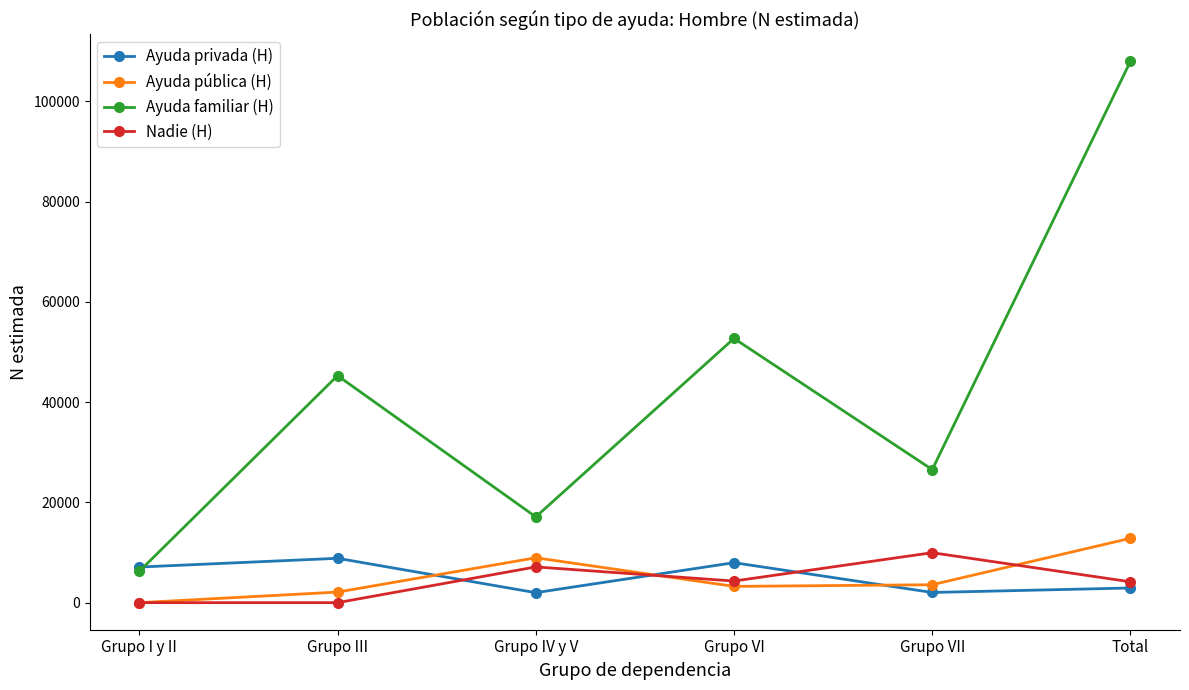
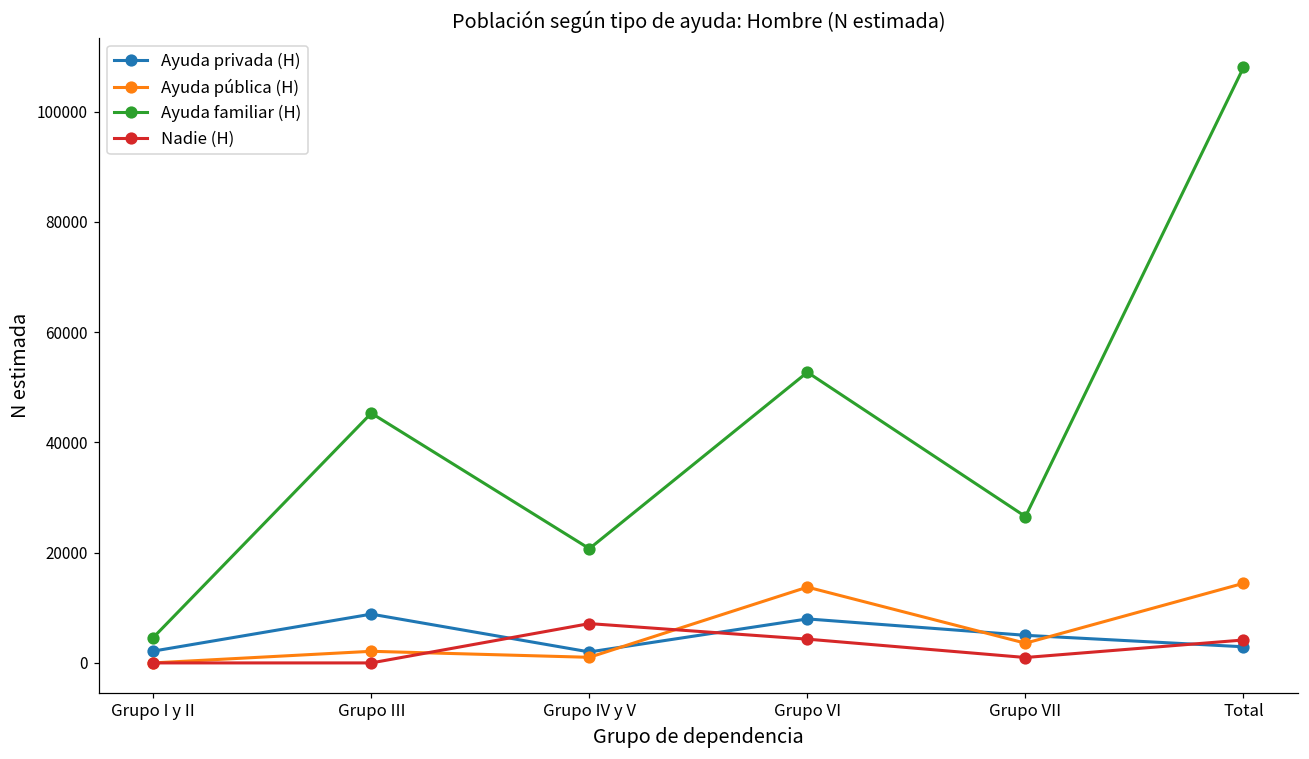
  {
    "Ayuda privada (H)": {
-     "Grupo I y II": 7000,
+     "Grupo I y II": 2000,
      "Grupo III": 9000,
      "Grupo IV y V": 2000,
      "Grupo VI": 8000,
-     "Grupo VII": 2000,
+     "Grupo VII": 5000,
      "Total": 3000
    },
    "Ayuda pública (H)": {
      "Grupo III": 2000,
-     "Grupo IV y V": 9000,
-     "Grupo VI": 3000,
+     "Grupo IV y V": 1000,
+     "Grupo VI": 14000,
      "Grupo VII": 4000,
-     "Total": 13000
+     "Total": 14000
    },
    "Ayuda familiar (H)": {
-     "Grupo I y II": 6000,
+     "Grupo I y II": 5000,
      "Grupo III": 45000,
-     "Grupo IV y V": 17000,
+     "Grupo IV y V": 21000,
      "Grupo VI": 53000,
      "Grupo VII": 27000,
      "Total": 108000
    },
    "Nadie (H)": {
      "Grupo III": 0,
      "Grupo IV y V": 7000,
      "Grupo VI": 4000,
-     "Grupo VII": 10000,
+     "Grupo VII": 1000,
      "Total": 4000
    }
  }
